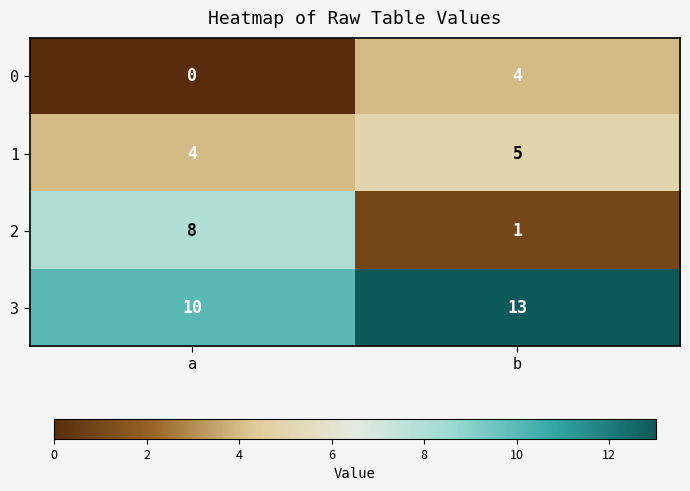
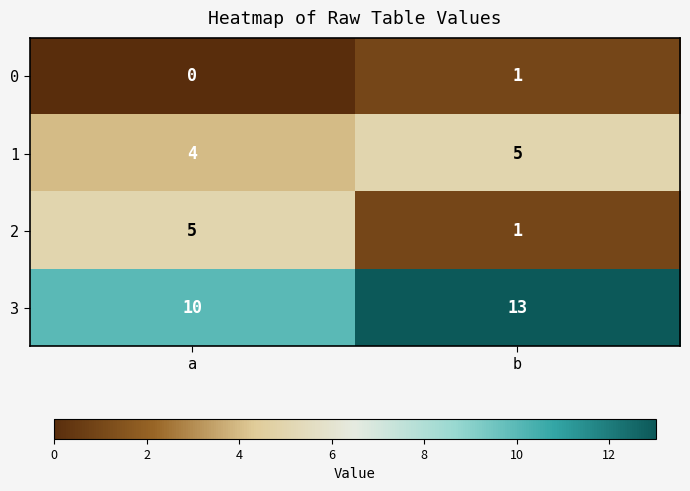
  {
    "0": {
      "a": 0,
-     "b": 4
+     "b": 1
    },
    "1": {
      "a": 4,
      "b": 5
    },
    "2": {
-     "a": 8,
+     "a": 5,
      "b": 1
    },
    "3": {
      "a": 10,
      "b": 13
    }
  }
